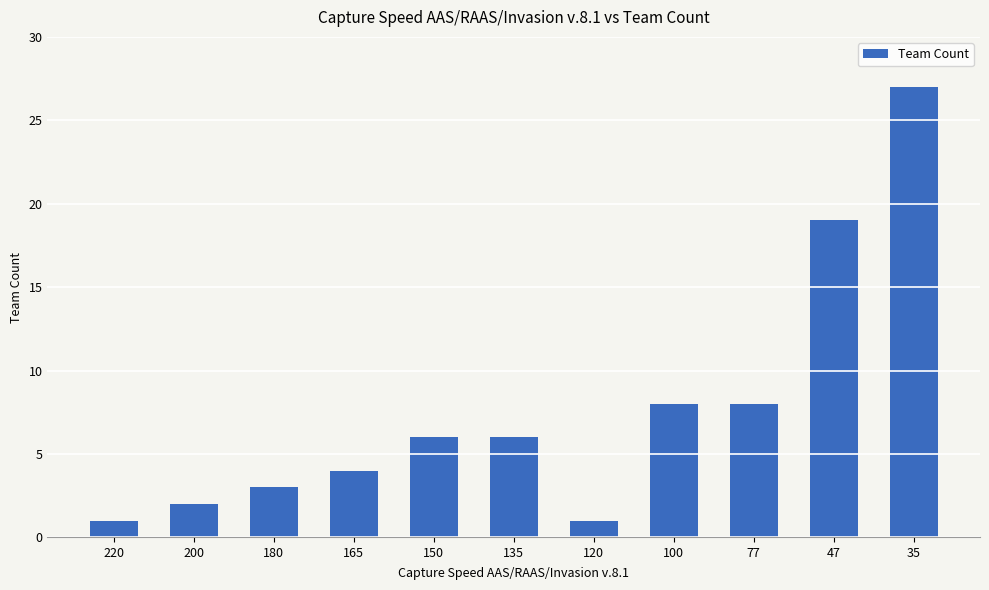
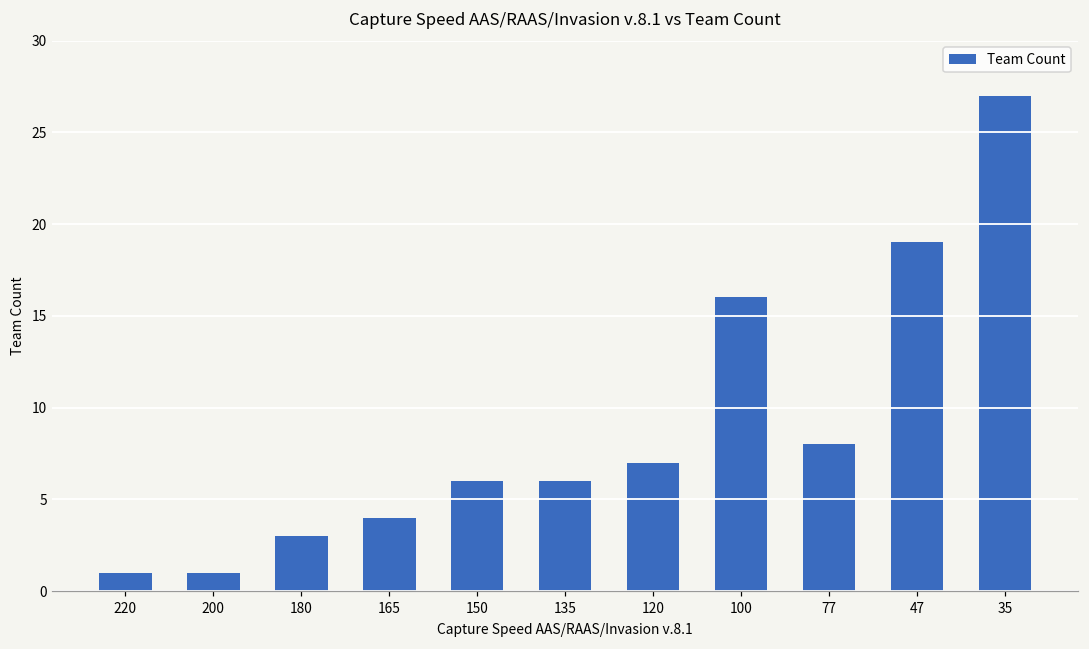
  {
    "220": 1,
-   "200": 2,
+   "200": 1,
    "180": 3,
    "165": 4,
    "150": 6,
    "135": 6,
-   "120": 1,
-   "100": 8,
+   "120": 7,
+   "100": 16,
    "77": 8,
    "47": 19,
    "35": 27
  }
